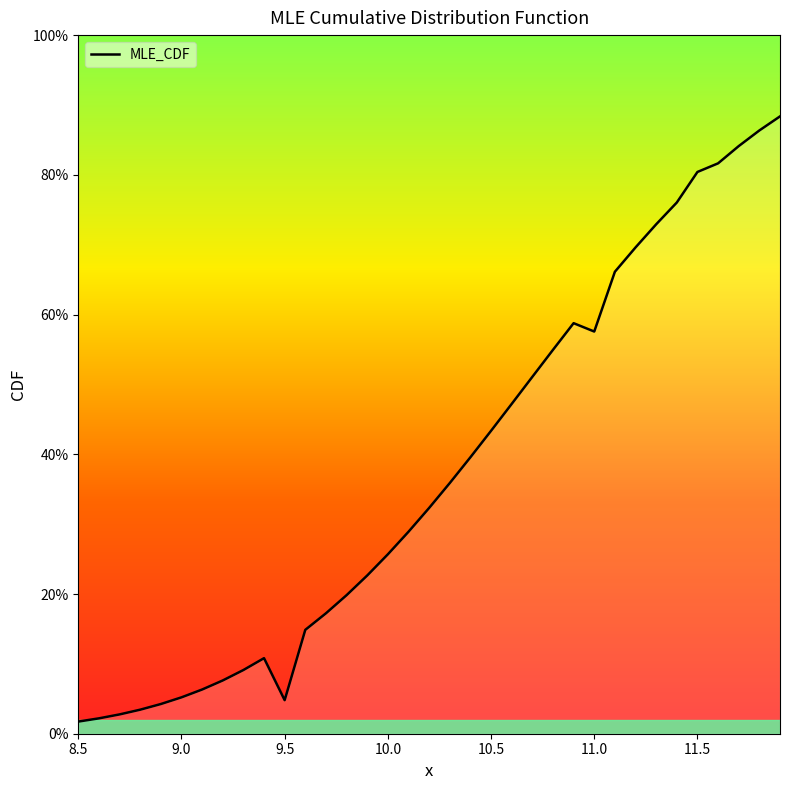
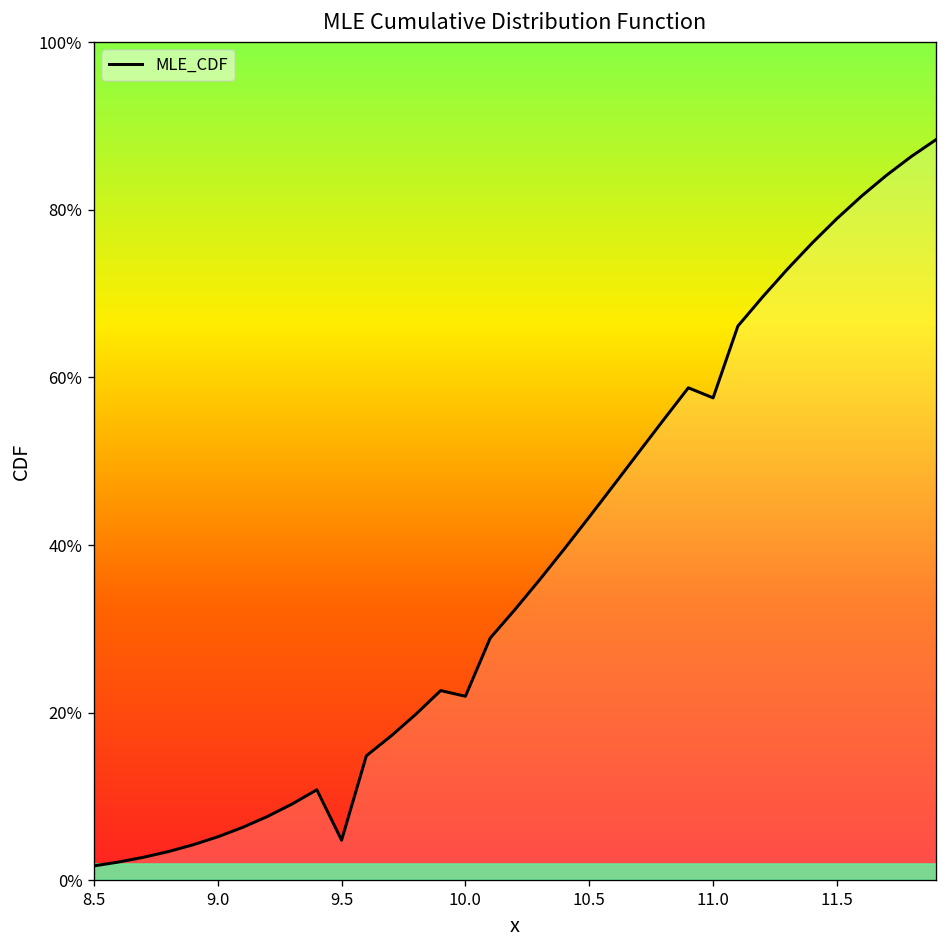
  {
    "9.0": "5%",
    "9.5": "5%",
-   "10.0": "26%",
+   "10.0": "22%",
    "10.5": "43%",
    "11.0": "58%",
-   "11.5": "80%"
+   "11.5": "79%"
  }
